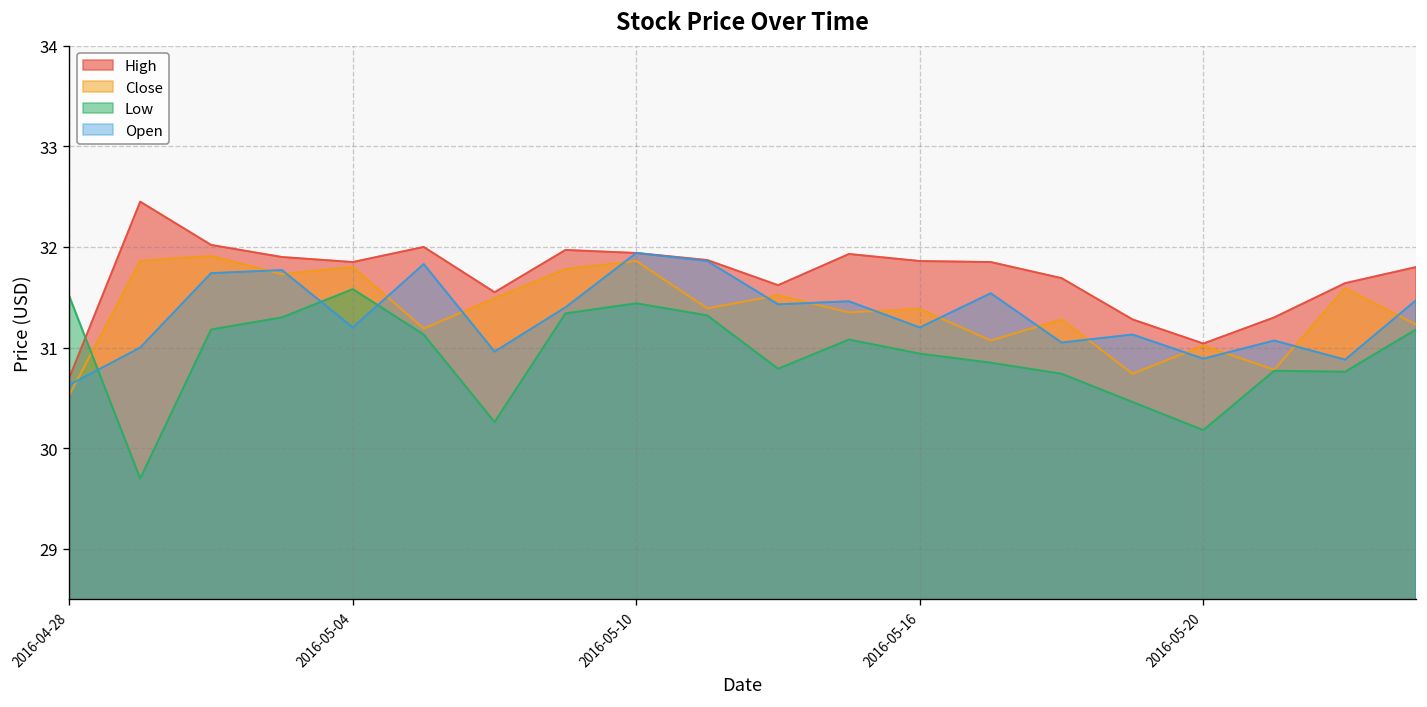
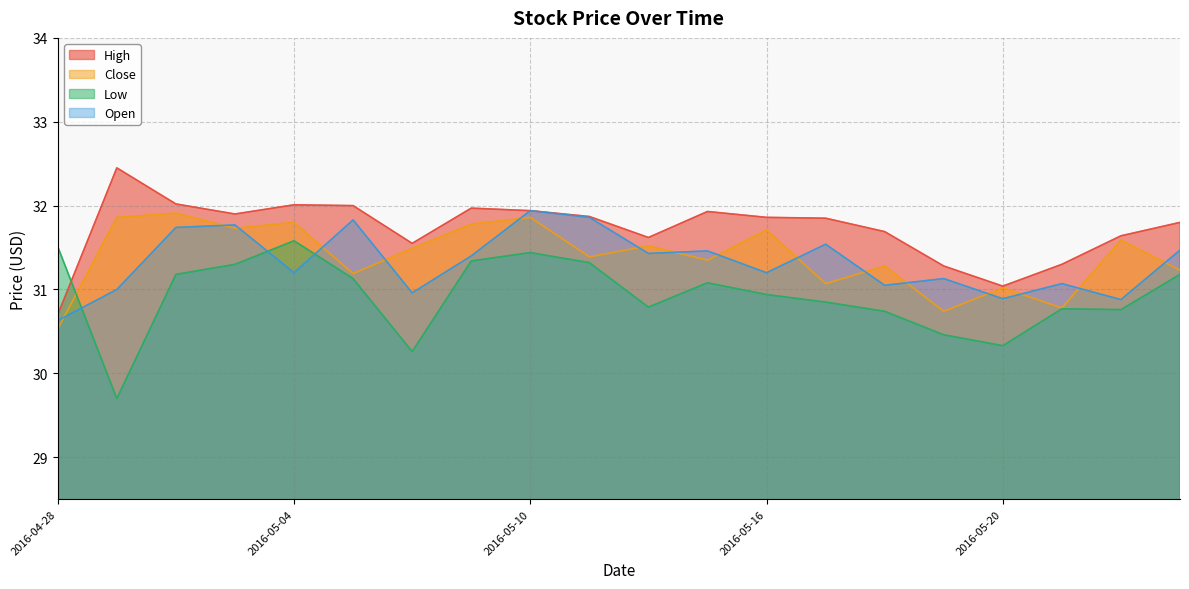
  {
    "High": {
      "2016-04-28": 30.7,
-     "2016-05-04": 31.9,
+     "2016-05-04": 32.0,
      "2016-05-16": 31.9
    },
    "Close": {
      "2016-04-28": 30.5,
      "2016-05-04": 31.8,
      "2016-05-10": 31.9,
-     "2016-05-16": 31.4
+     "2016-05-16": 31.7
    },
    "Low": {
      "2016-04-28": 31.5,
      "2016-05-04": 31.6,
      "2016-05-10": 31.4,
      "2016-05-16": 30.9,
-     "2016-05-20": 30.2
+     "2016-05-20": 30.3
    },
    "Open": {
      "2016-04-28": 30.6,
      "2016-05-04": 31.2,
      "2016-05-16": 31.2,
      "2016-05-20": 30.9
    }
  }
